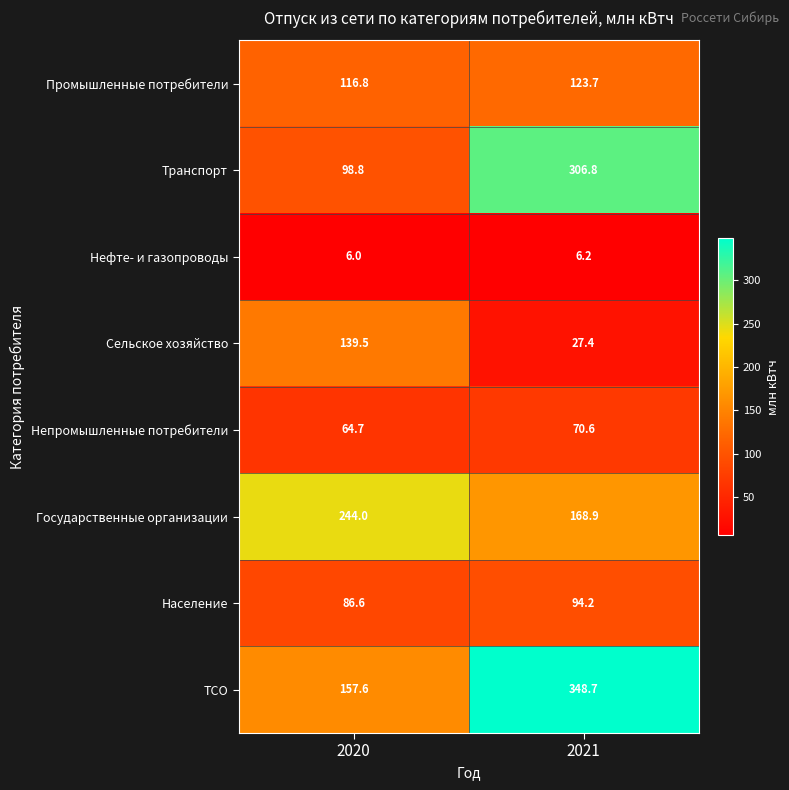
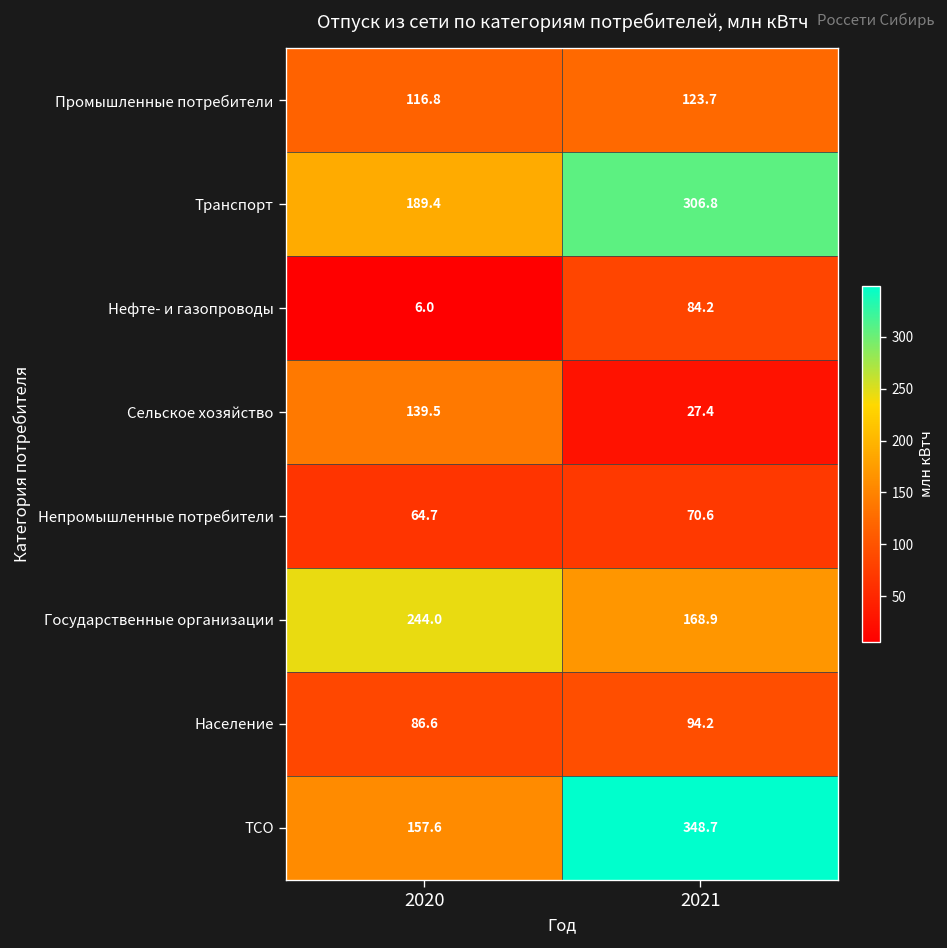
  {
    "Промышленные потребители": {
      "2020": 116.8,
      "2021": 123.7
    },
    "Транспорт": {
-     "2020": 98.8,
+     "2020": 189.4,
      "2021": 306.8
    },
    "Нефте- и газопроводы": {
      "2020": 6.0,
-     "2021": 6.2
+     "2021": 84.2
    },
    "Сельское хозяйство": {
      "2020": 139.5,
      "2021": 27.4
    },
    "Непромышленные потребители": {
      "2020": 64.7,
      "2021": 70.6
    },
    "Государственные организации": {
      "2020": 244.0,
      "2021": 168.9
    },
    "Население": {
      "2020": 86.6,
      "2021": 94.2
    },
    "ТСО": {
      "2020": 157.6,
      "2021": 348.7
    }
  }
